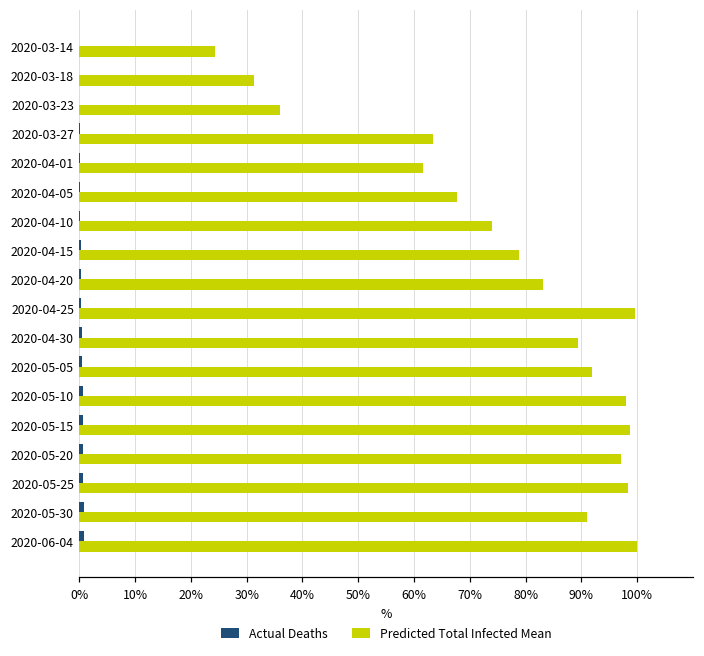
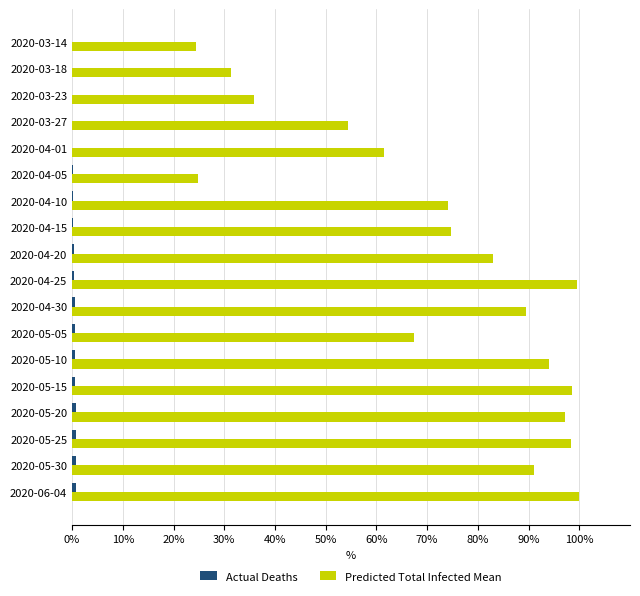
  {
    "Actual Deaths": {
      "2020-05-05": "1%",
      "2020-05-10": "1%",
      "2020-05-15": "1%",
      "2020-05-20": "1%",
      "2020-05-25": "1%",
      "2020-05-30": "1%",
      "2020-06-04": "1%"
    },
    "Predicted Total Infected Mean": {
      "2020-03-14": "24%",
      "2020-03-18": "31%",
      "2020-03-23": "36%",
-     "2020-03-27": "63%",
+     "2020-03-27": "54%",
      "2020-04-01": "62%",
-     "2020-04-05": "68%",
+     "2020-04-05": "25%",
      "2020-04-10": "74%",
-     "2020-04-15": "79%",
+     "2020-04-15": "75%",
      "2020-04-20": "83%",
      "2020-04-25": "100%",
      "2020-04-30": "89%",
-     "2020-05-05": "92%",
-     "2020-05-10": "98%",
+     "2020-05-05": "67%",
+     "2020-05-10": "94%",
      "2020-05-15": "99%",
      "2020-05-20": "97%",
      "2020-05-25": "98%",
      "2020-05-30": "91%",
      "2020-06-04": "100%"
    }
  }
